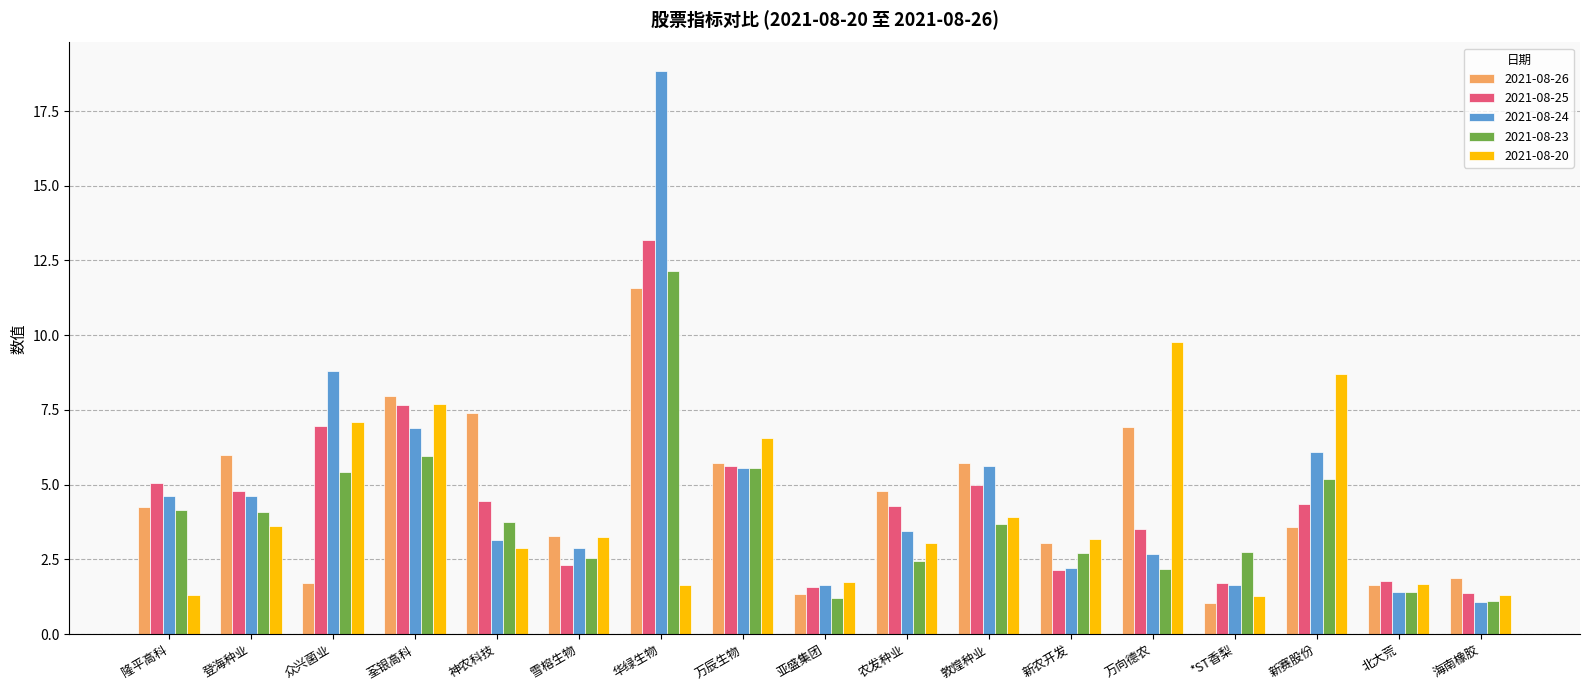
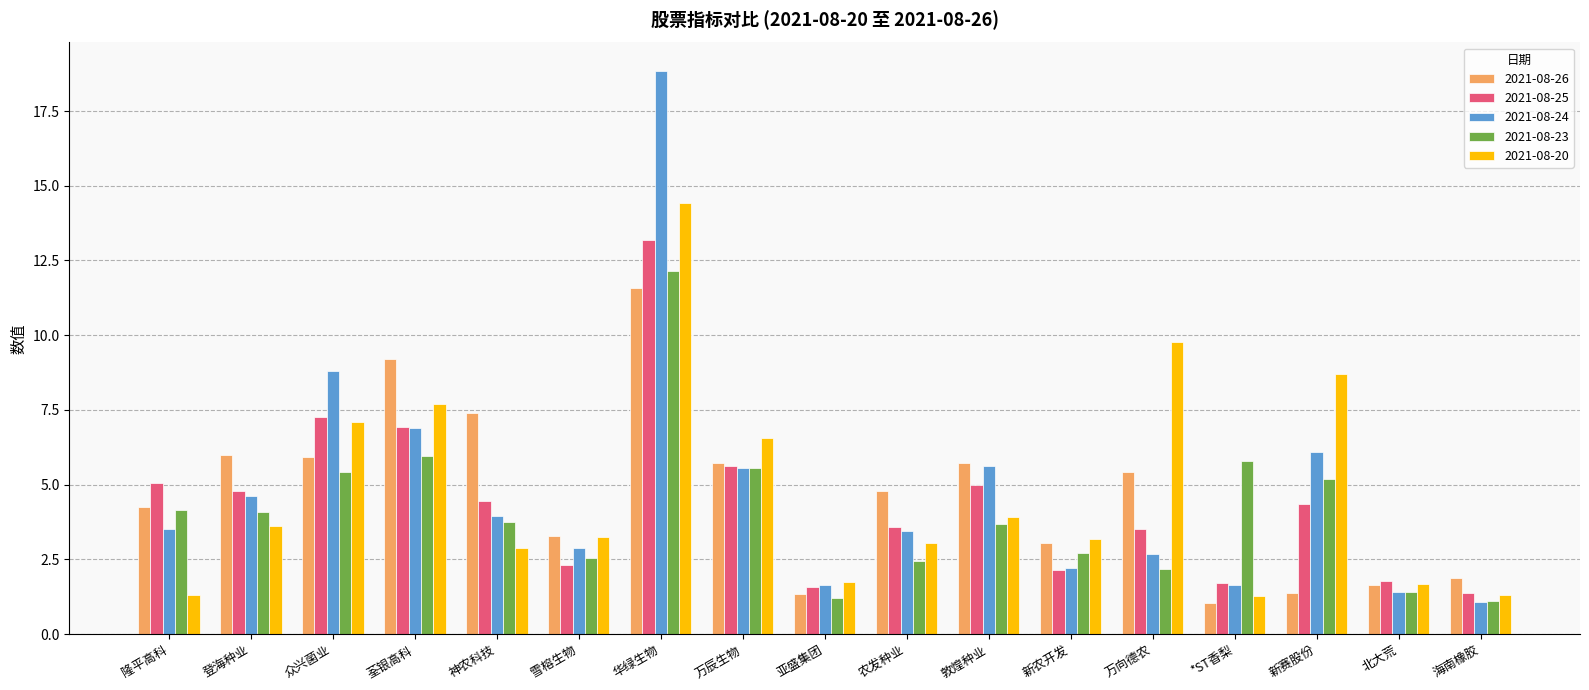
  {
    "2021-08-26": {
      "隆平高科": 4.3,
      "登海种业": 6.0,
-     "众兴菌业": 1.7,
-     "荃银高科": 8.0,
+     "众兴菌业": 5.9,
+     "荃银高科": 9.2,
      "神农科技": 7.4,
      "雪榕生物": 3.3,
      "华绿生物": 11.6,
      "万辰生物": 5.7,
      "亚盛集团": 1.3,
      "农发种业": 4.8,
      "敦煌种业": 5.7,
      "新农开发": 3.0,
-     "万向德农": 6.9,
+     "万向德农": 5.4,
      "*ST香梨": 1.0,
-     "新赛股份": 3.6,
+     "新赛股份": 1.4,
      "北大荒": 1.6,
      "海南橡胶": 1.9
    },
    "2021-08-25": {
      "隆平高科": 5.1,
      "登海种业": 4.8,
-     "众兴菌业": 7.0,
-     "荃银高科": 7.7,
+     "众兴菌业": 7.3,
+     "荃银高科": 6.9,
      "神农科技": 4.5,
      "雪榕生物": 2.3,
      "华绿生物": 13.2,
      "万辰生物": 5.6,
      "亚盛集团": 1.6,
-     "农发种业": 4.3,
+     "农发种业": 3.6,
      "敦煌种业": 5.0,
      "新农开发": 2.2,
      "万向德农": 3.5,
      "*ST香梨": 1.7,
      "新赛股份": 4.3,
      "北大荒": 1.8,
      "海南橡胶": 1.4
    },
    "2021-08-24": {
-     "隆平高科": 4.6,
+     "隆平高科": 3.5,
      "登海种业": 4.6,
      "众兴菌业": 8.8,
      "荃银高科": 6.9,
-     "神农科技": 3.2,
+     "神农科技": 3.9,
      "雪榕生物": 2.9,
      "华绿生物": 18.9,
      "万辰生物": 5.5,
      "亚盛集团": 1.6,
      "农发种业": 3.4,
      "敦煌种业": 5.6,
      "新农开发": 2.2,
      "万向德农": 2.7,
      "*ST香梨": 1.6,
      "新赛股份": 6.1,
      "北大荒": 1.4,
      "海南橡胶": 1.1
    },
    "2021-08-23": {
      "隆平高科": 4.2,
      "登海种业": 4.1,
      "众兴菌业": 5.4,
      "荃银高科": 6.0,
      "神农科技": 3.8,
      "雪榕生物": 2.5,
      "华绿生物": 12.1,
      "万辰生物": 5.6,
      "亚盛集团": 1.2,
      "农发种业": 2.5,
      "敦煌种业": 3.7,
      "新农开发": 2.7,
      "万向德农": 2.2,
-     "*ST香梨": 2.8,
+     "*ST香梨": 5.8,
      "新赛股份": 5.2,
      "北大荒": 1.4,
      "海南橡胶": 1.1
    },
    "2021-08-20": {
      "隆平高科": 1.3,
      "登海种业": 3.6,
      "众兴菌业": 7.1,
      "荃银高科": 7.7,
      "神农科技": 2.9,
      "雪榕生物": 3.3,
-     "华绿生物": 1.6,
+     "华绿生物": 14.4,
      "万辰生物": 6.6,
      "亚盛集团": 1.7,
      "农发种业": 3.1,
      "敦煌种业": 3.9,
      "新农开发": 3.2,
      "万向德农": 9.8,
      "*ST香梨": 1.3,
      "新赛股份": 8.7,
      "北大荒": 1.7,
      "海南橡胶": 1.3
    }
  }
